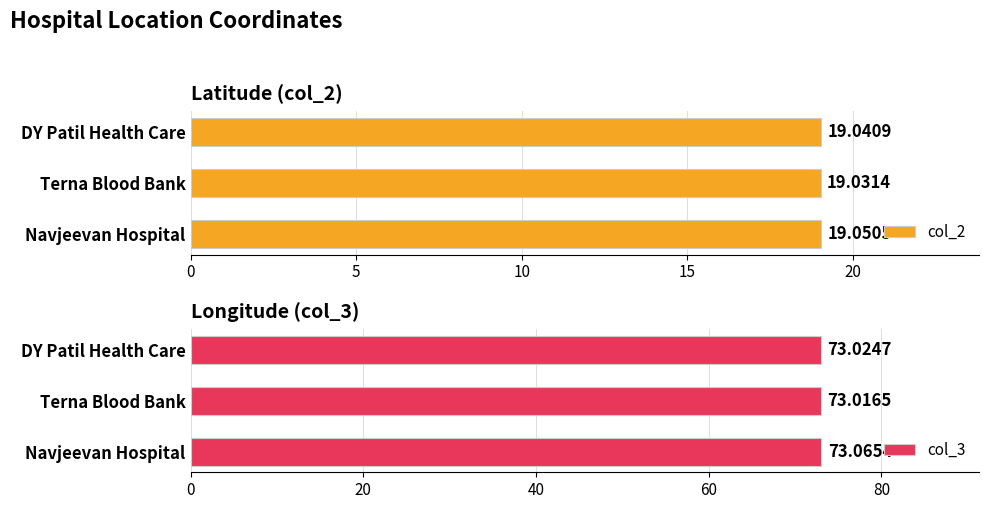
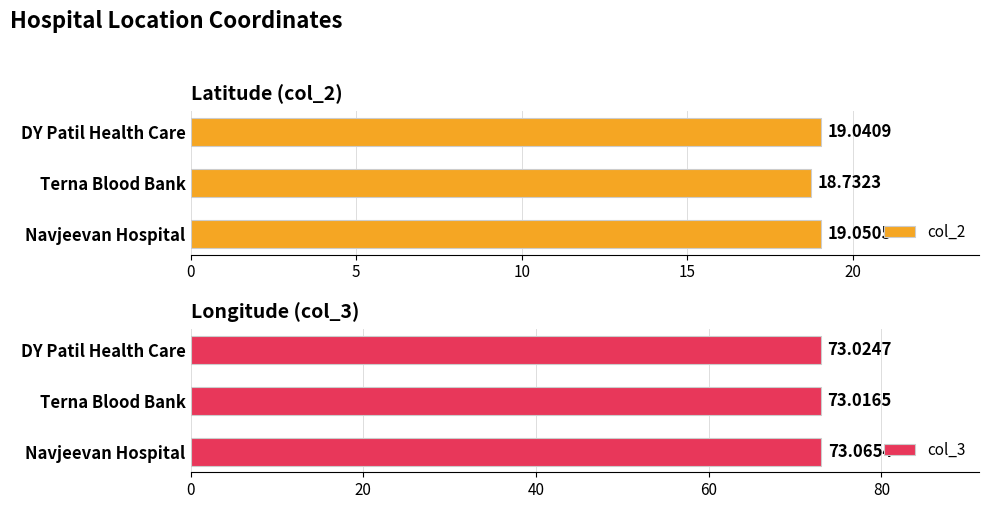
  {
    "Latitude (col_2)": {
      "DY Patil Health Care": 19.0409,
-     "Terna Blood Bank": 19.0314,
+     "Terna Blood Bank": 18.7323,
      "Navjeevan Hospital": 19.0505
    },
    "Longitude (col_3)": {
      "DY Patil Health Care": 73.0247,
      "Terna Blood Bank": 73.0165,
      "Navjeevan Hospital": 73.0654
    }
  }
